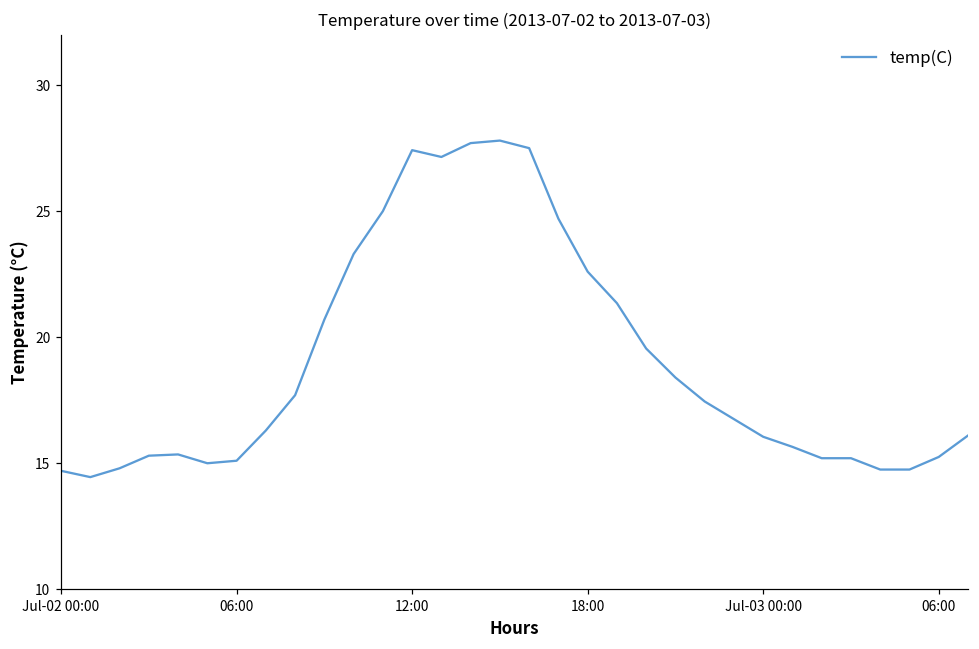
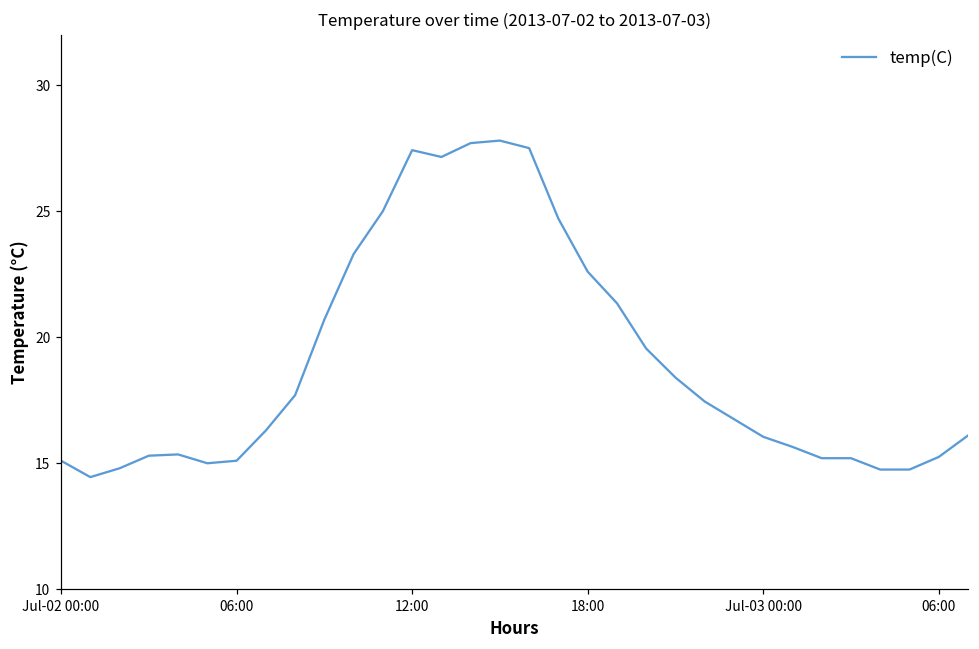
  {
-   "Jul-02 00:00": 14.7,
+   "Jul-02 00:00": 15.1,
    "12:00": 27.4,
    "18:00": 22.6,
    "Jul-03 00:00": 16.1
  }
